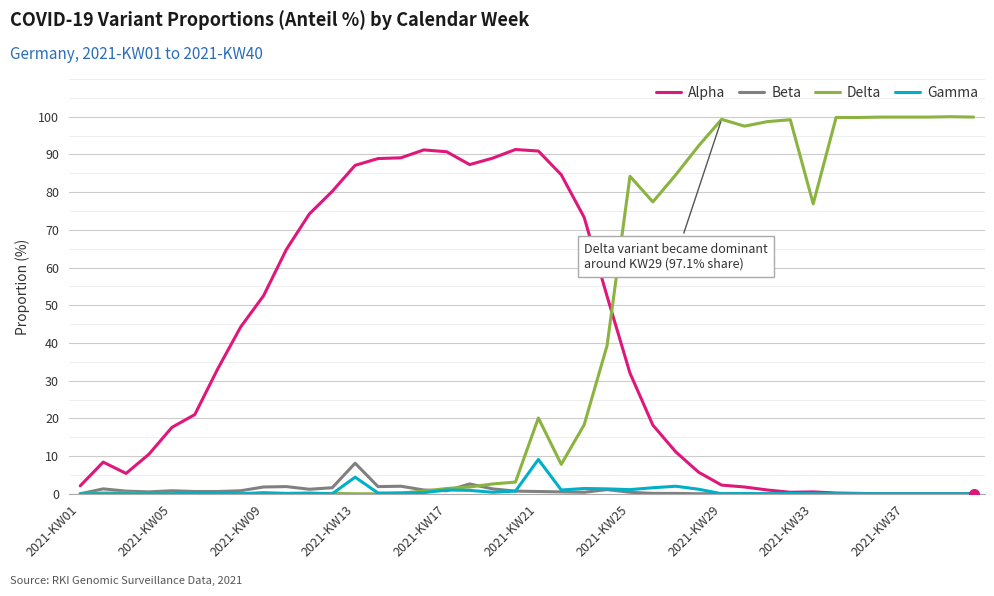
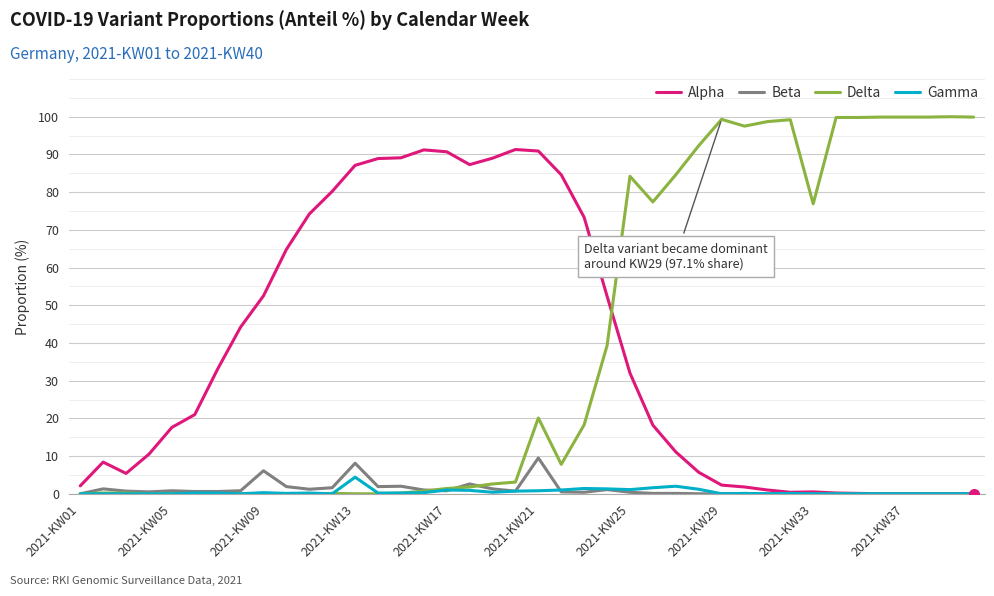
  {
    "Beta": {
      "2021-KW05": 1,
-     "2021-KW09": 2,
+     "2021-KW09": 6,
      "2021-KW13": 8,
-     "2021-KW21": 1,
+     "2021-KW21": 10,
      "2021-KW25": 0
    },
    "Delta": {
      "2021-KW13": 0,
      "2021-KW21": 20,
      "2021-KW29": 99,
      "2021-KW33": 77,
      "2021-KW37": 100
    },
    "Gamma": {
      "2021-KW13": 4,
-     "2021-KW21": 9,
+     "2021-KW21": 1,
      "2021-KW25": 1
    }
  }
